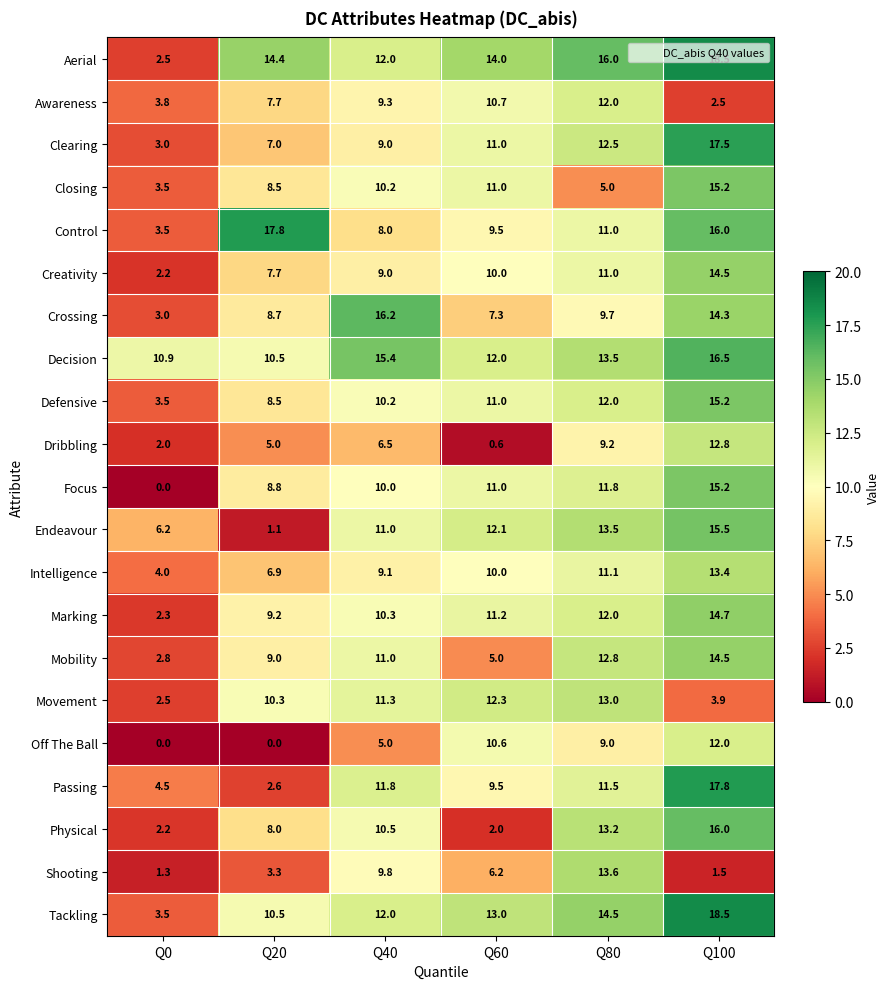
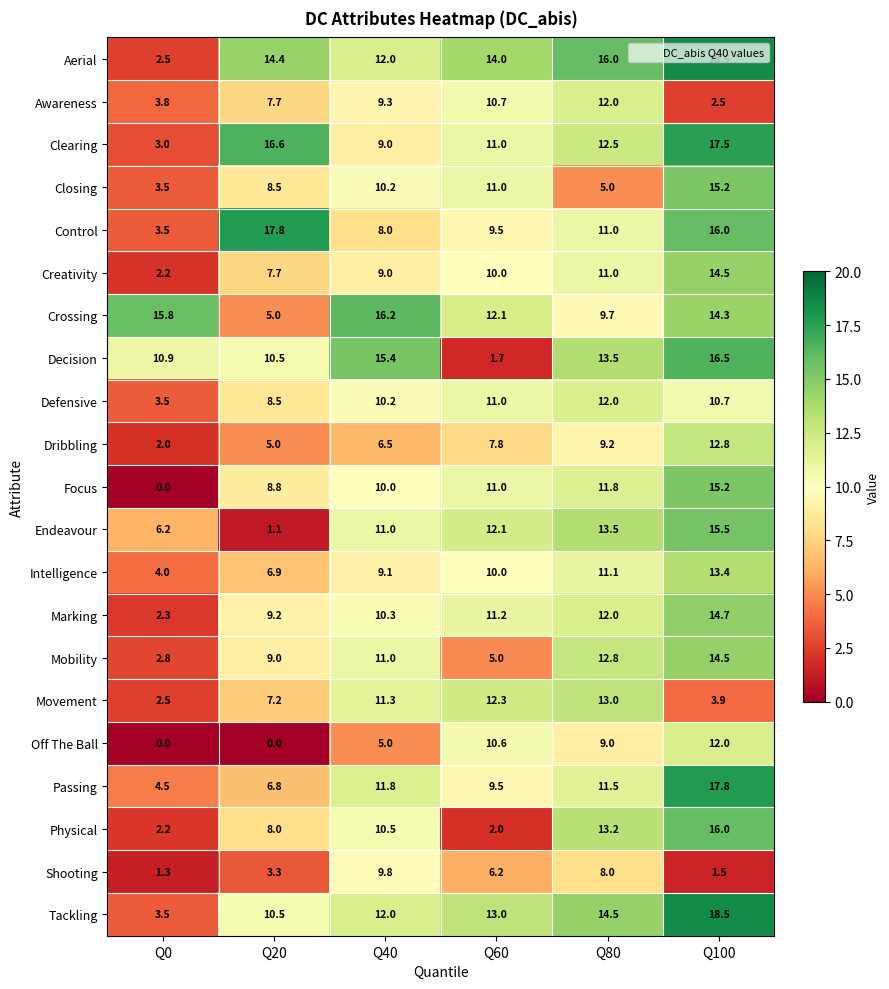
  {
    "Aerial": {
      "Q0": 2.5,
      "Q20": 14.4,
      "Q40": 12.0,
      "Q60": 14.0,
      "Q80": 16.0
    },
    "Awareness": {
      "Q0": 3.8,
      "Q20": 7.7,
      "Q40": 9.3,
      "Q60": 10.7,
      "Q80": 12.0,
      "Q100": 2.5
    },
    "Clearing": {
      "Q0": 3.0,
-     "Q20": 7.0,
+     "Q20": 16.6,
      "Q40": 9.0,
      "Q60": 11.0,
      "Q80": 12.5,
      "Q100": 17.5
    },
    "Closing": {
      "Q0": 3.5,
      "Q20": 8.5,
      "Q40": 10.2,
      "Q60": 11.0,
      "Q80": 5.0,
      "Q100": 15.2
    },
    "Control": {
      "Q0": 3.5,
      "Q20": 17.8,
      "Q40": 8.0,
      "Q60": 9.5,
      "Q80": 11.0,
      "Q100": 16.0
    },
    "Creativity": {
      "Q0": 2.2,
      "Q20": 7.7,
      "Q40": 9.0,
      "Q60": 10.0,
      "Q80": 11.0,
      "Q100": 14.5
    },
    "Crossing": {
-     "Q0": 3.0,
-     "Q20": 8.7,
+     "Q0": 15.8,
+     "Q20": 5.0,
      "Q40": 16.2,
-     "Q60": 7.3,
+     "Q60": 12.1,
      "Q80": 9.7,
      "Q100": 14.3
    },
    "Decision": {
      "Q0": 10.9,
      "Q20": 10.5,
      "Q40": 15.4,
-     "Q60": 12.0,
+     "Q60": 1.7,
      "Q80": 13.5,
      "Q100": 16.5
    },
    "Defensive": {
      "Q0": 3.5,
      "Q20": 8.5,
      "Q40": 10.2,
      "Q60": 11.0,
      "Q80": 12.0,
-     "Q100": 15.2
+     "Q100": 10.7
    },
    "Dribbling": {
      "Q0": 2.0,
      "Q20": 5.0,
      "Q40": 6.5,
-     "Q60": 0.6,
+     "Q60": 7.8,
      "Q80": 9.2,
      "Q100": 12.8
    },
    "Focus": {
      "Q0": 0.0,
      "Q20": 8.8,
      "Q40": 10.0,
      "Q60": 11.0,
      "Q80": 11.8,
      "Q100": 15.2
    },
    "Endeavour": {
      "Q0": 6.2,
      "Q20": 1.1,
      "Q40": 11.0,
      "Q60": 12.1,
      "Q80": 13.5,
      "Q100": 15.5
    },
    "Intelligence": {
      "Q0": 4.0,
      "Q20": 6.9,
      "Q40": 9.1,
      "Q60": 10.0,
      "Q80": 11.1,
      "Q100": 13.4
    },
    "Marking": {
      "Q0": 2.3,
      "Q20": 9.2,
      "Q40": 10.3,
      "Q60": 11.2,
      "Q80": 12.0,
      "Q100": 14.7
    },
    "Mobility": {
      "Q0": 2.8,
      "Q20": 9.0,
      "Q40": 11.0,
      "Q60": 5.0,
      "Q80": 12.8,
      "Q100": 14.5
    },
    "Movement": {
      "Q0": 2.5,
-     "Q20": 10.3,
+     "Q20": 7.2,
      "Q40": 11.3,
      "Q60": 12.3,
      "Q80": 13.0,
      "Q100": 3.9
    },
    "Off The Ball": {
      "Q0": 0.0,
      "Q20": 0.0,
      "Q40": 5.0,
      "Q60": 10.6,
      "Q80": 9.0,
      "Q100": 12.0
    },
    "Passing": {
      "Q0": 4.5,
-     "Q20": 2.6,
+     "Q20": 6.8,
      "Q40": 11.8,
      "Q60": 9.5,
      "Q80": 11.5,
      "Q100": 17.8
    },
    "Physical": {
      "Q0": 2.2,
      "Q20": 8.0,
      "Q40": 10.5,
      "Q60": 2.0,
      "Q80": 13.2,
      "Q100": 16.0
    },
    "Shooting": {
      "Q0": 1.3,
      "Q20": 3.3,
      "Q40": 9.8,
      "Q60": 6.2,
-     "Q80": 13.6,
+     "Q80": 8.0,
      "Q100": 1.5
    },
    "Tackling": {
      "Q0": 3.5,
      "Q20": 10.5,
      "Q40": 12.0,
      "Q60": 13.0,
      "Q80": 14.5,
      "Q100": 18.5
    }
  }
